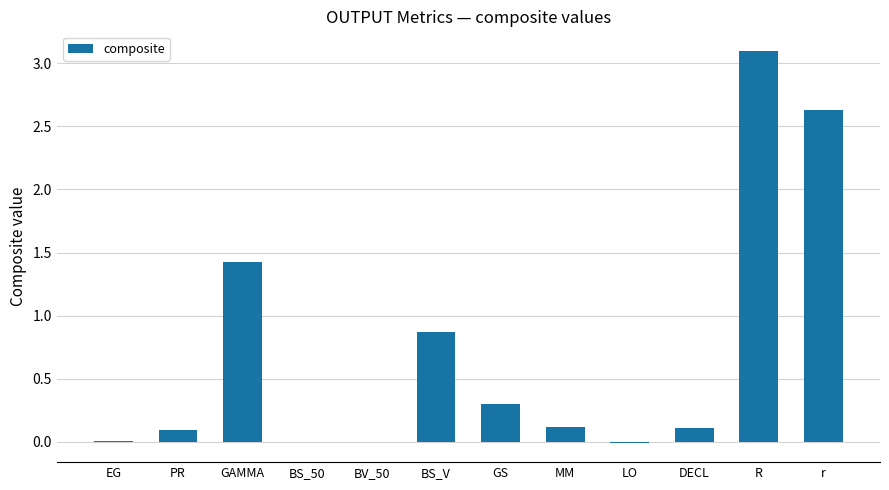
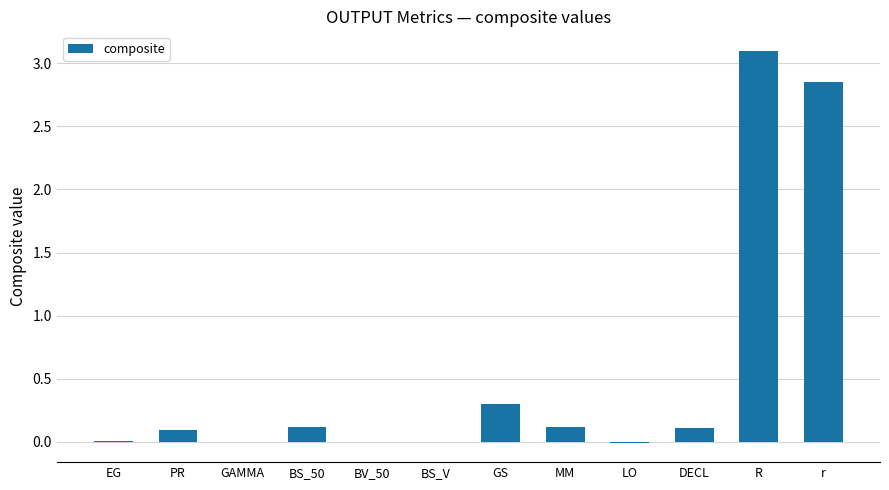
  {
    "PR": 0.09,
-   "GAMMA": 1.43,
-   "BS_50": 0.00,
-   "BS_V": 0.87,
+   "GAMMA": 0.00,
+   "BS_50": 0.11,
+   "BS_V": 0.00,
    "GS": 0.30,
    "MM": 0.12,
    "DECL": 0.11,
    "R": 3.10,
-   "r": 2.63
+   "r": 2.85
  }
